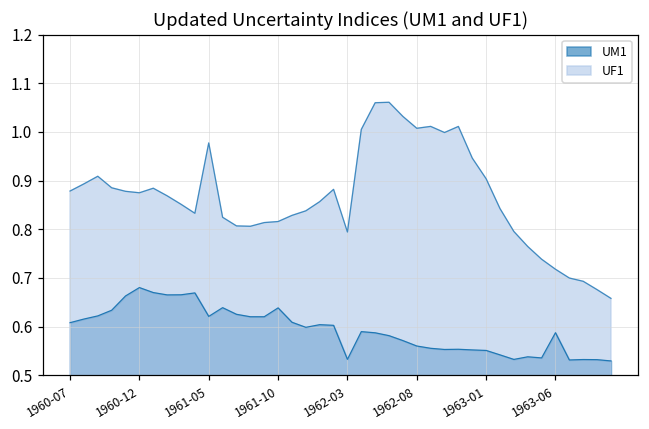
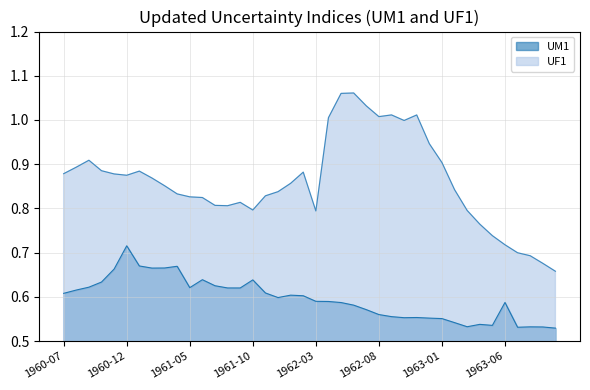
  {
    "UM1": {
      "1960-07": 0.61,
-     "1960-12": 0.68,
+     "1960-12": 0.72,
      "1961-05": 0.62,
      "1961-10": 0.64,
-     "1962-03": 0.53,
+     "1962-03": 0.59,
      "1962-08": 0.56,
      "1963-01": 0.55,
      "1963-06": 0.59
    },
    "UF1": {
      "1960-07": 0.88,
      "1960-12": 0.88,
-     "1961-05": 0.98,
-     "1961-10": 0.82,
+     "1961-05": 0.83,
+     "1961-10": 0.80,
      "1962-03": 0.79,
      "1962-08": 1.01,
      "1963-01": 0.90,
      "1963-06": 0.72
    }
  }
